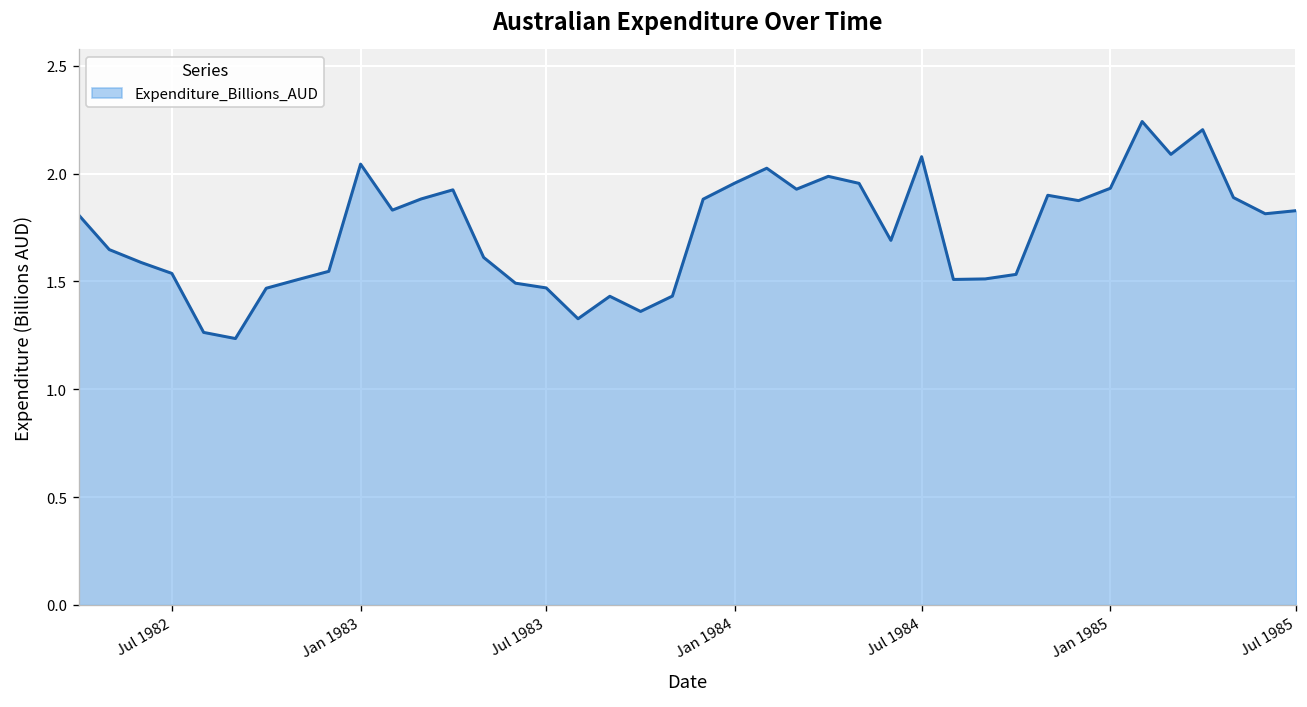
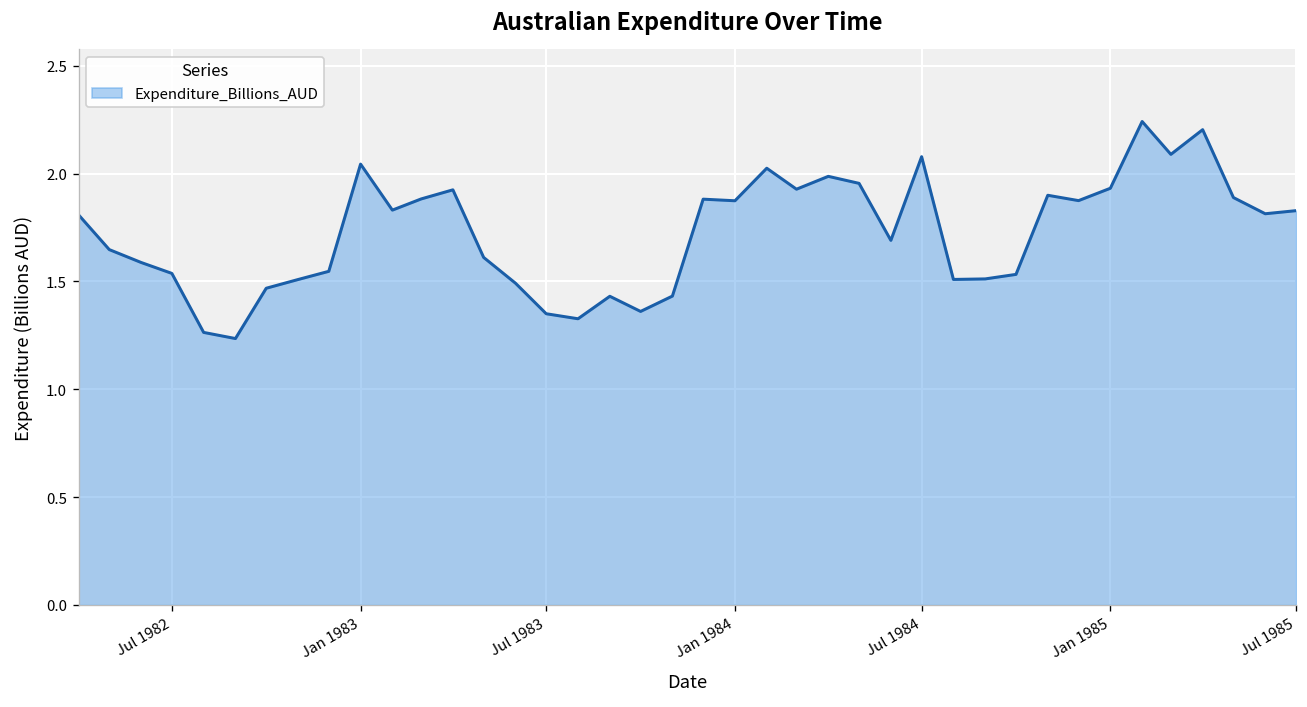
  {
    "Jul 1982": 1.54,
    "Jan 1983": 2.04,
-   "Jul 1983": 1.47,
-   "Jan 1984": 1.96,
+   "Jul 1983": 1.35,
+   "Jan 1984": 1.87,
    "Jul 1984": 2.08,
    "Jan 1985": 1.93,
    "Jul 1985": 1.83
  }
